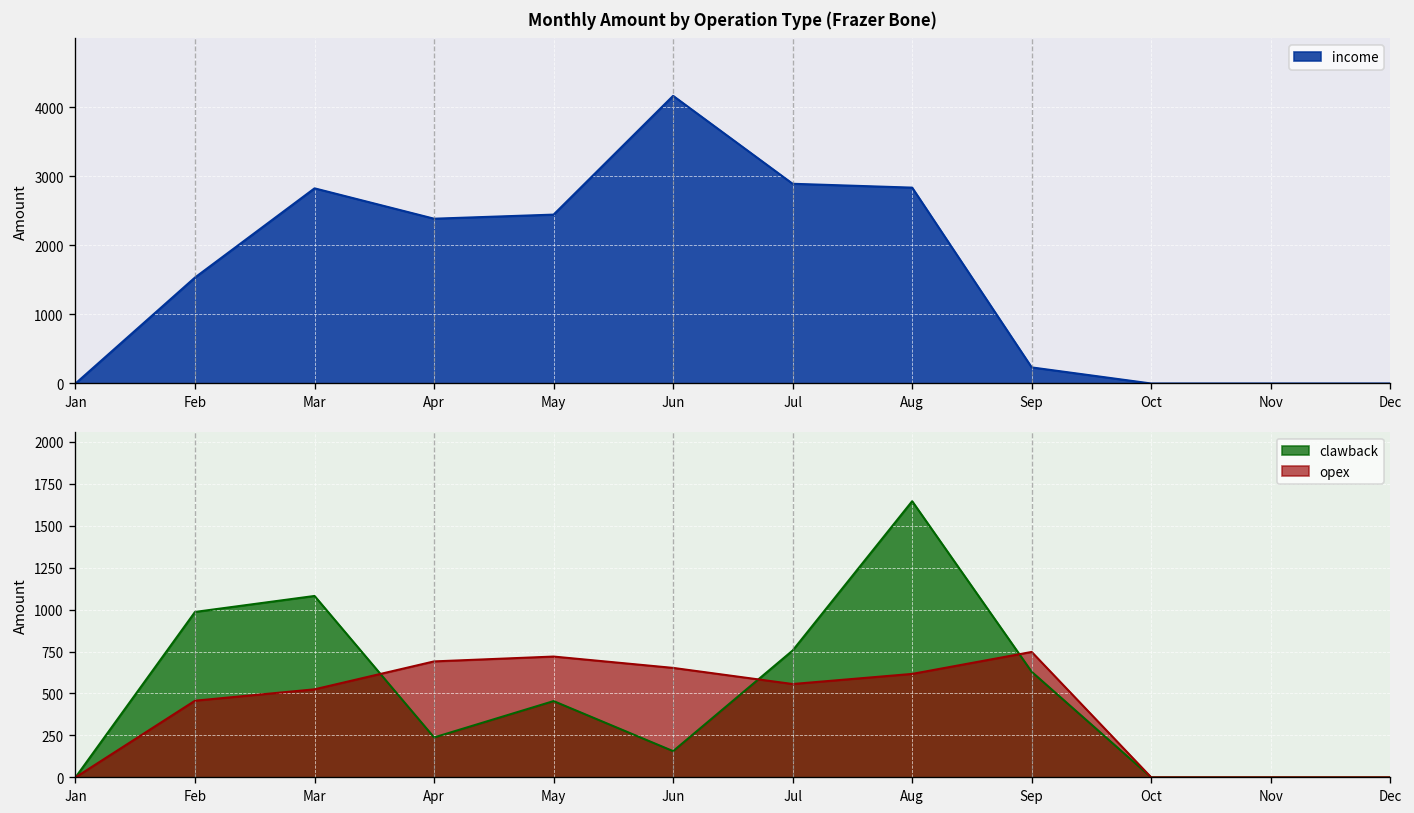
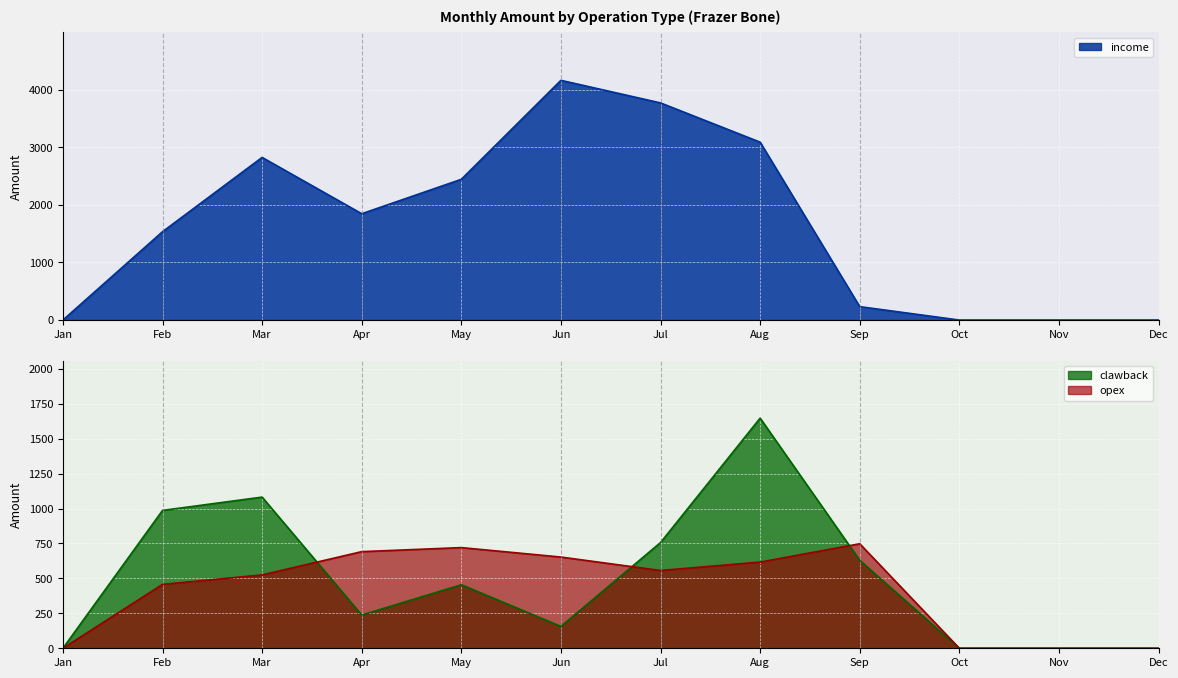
  {
    "Monthly Amount by Operation Type (Frazer Bone)": {
      "Jan": 0,
      "Feb": 1500,
      "Mar": 2800,
-     "Apr": 2400,
+     "Apr": 1800,
      "May": 2400,
      "Jun": 4200,
-     "Jul": 2900,
-     "Aug": 2800,
+     "Jul": 3800,
+     "Aug": 3100,
      "Sep": 200,
      "Oct": 0,
      "Nov": 0,
      "Dec": 0
    }
  }
